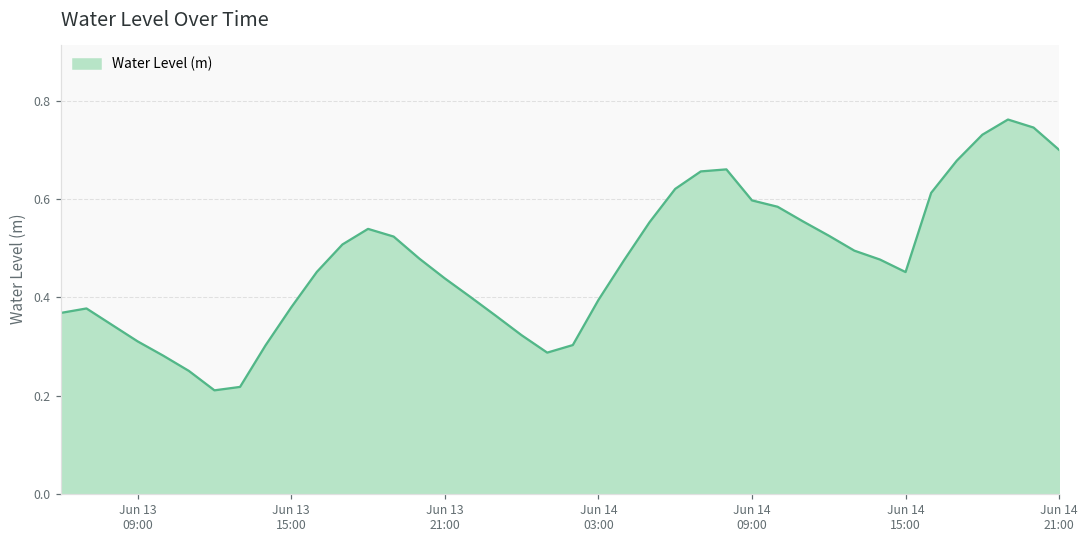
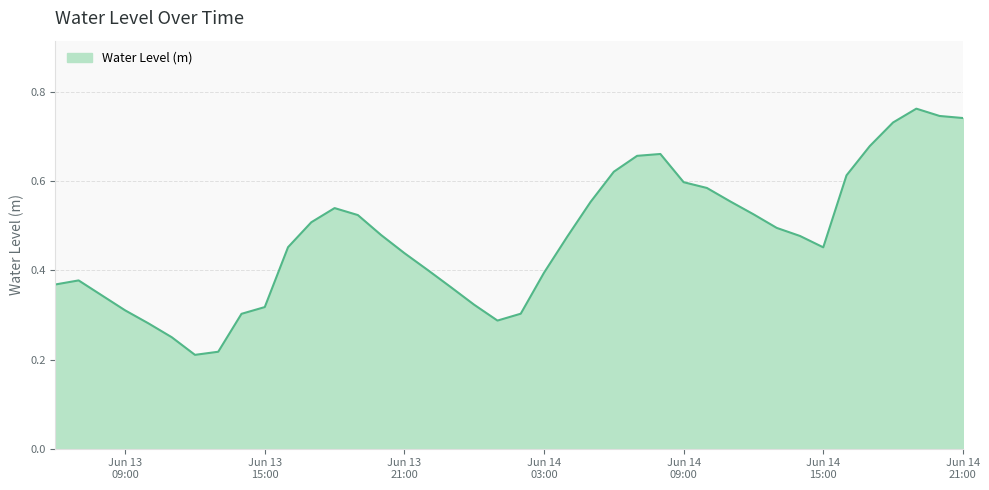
  {
    "Jun 13 09:00": 0.31,
-   "Jun 13 15:00": 0.38,
+   "Jun 13 15:00": 0.32,
    "Jun 13 21:00": 0.44,
    "Jun 14 03:00": 0.39,
    "Jun 14 09:00": 0.60,
    "Jun 14 15:00": 0.45,
-   "Jun 14 21:00": 0.70
+   "Jun 14 21:00": 0.74
  }
